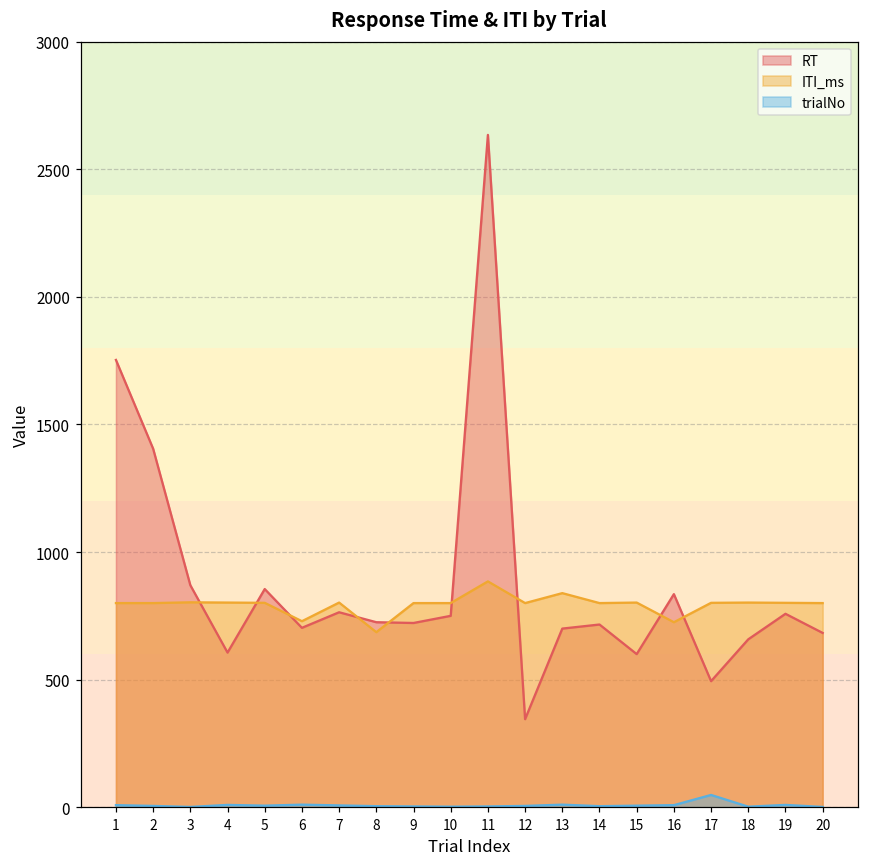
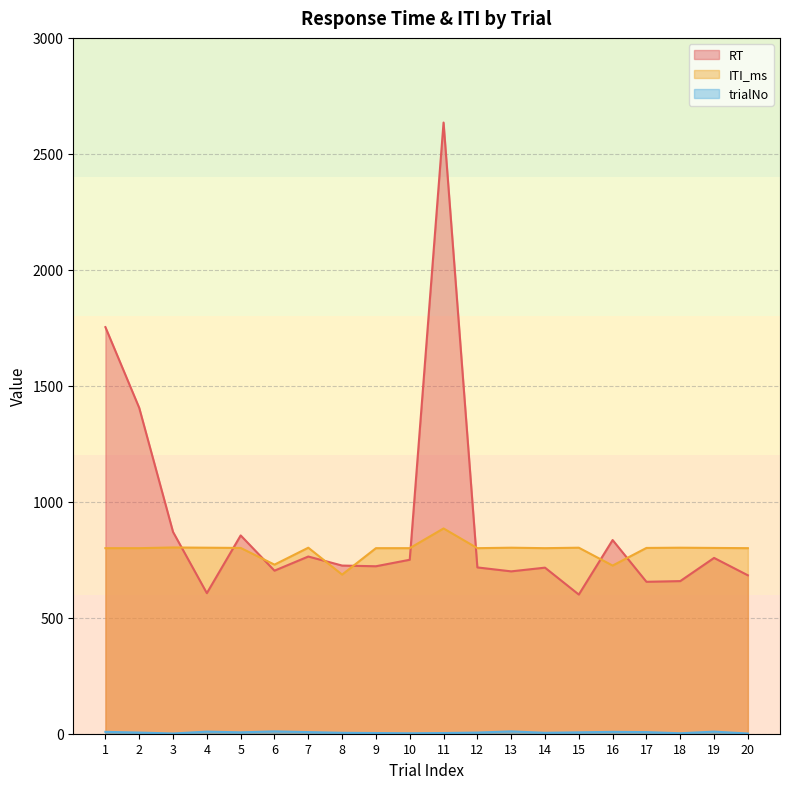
  {
    "RT": {
      "1": 1750,
      "2": 1410,
      "3": 870,
      "4": 610,
      "5": 860,
      "6": 700,
      "7": 760,
      "8": 730,
      "9": 720,
      "10": 750,
      "11": 2640,
-     "12": 350,
+     "12": 720,
      "13": 700,
      "14": 720,
      "15": 600,
      "16": 840,
-     "17": 490,
+     "17": 660,
      "18": 660,
      "19": 760,
      "20": 680
    },
    "ITI_ms": {
      "1": 800,
      "2": 800,
      "3": 800,
      "4": 800,
      "5": 800,
      "6": 730,
      "7": 800,
      "8": 690,
      "9": 800,
      "10": 800,
      "11": 890,
      "12": 800,
-     "13": 840,
+     "13": 800,
      "14": 800,
      "15": 800,
      "16": 730,
      "17": 800,
      "18": 800,
      "19": 800,
      "20": 800
    },
    "trialNo": {
      "1": 10,
      "2": 10,
      "3": 0,
      "4": 10,
      "5": 10,
      "6": 10,
      "7": 10,
      "8": 0,
      "9": 0,
      "10": 0,
      "11": 0,
      "12": 10,
      "13": 10,
      "14": 0,
      "15": 10,
      "16": 10,
-     "17": 50,
+     "17": 10,
      "18": 0,
      "19": 10,
      "20": 0
    }
  }
